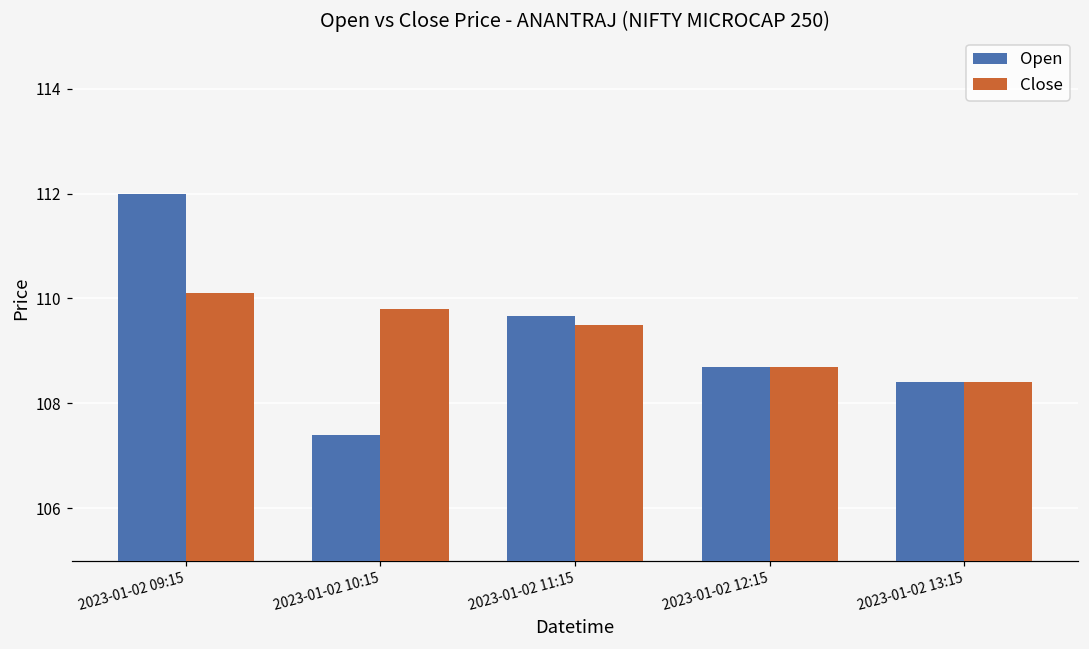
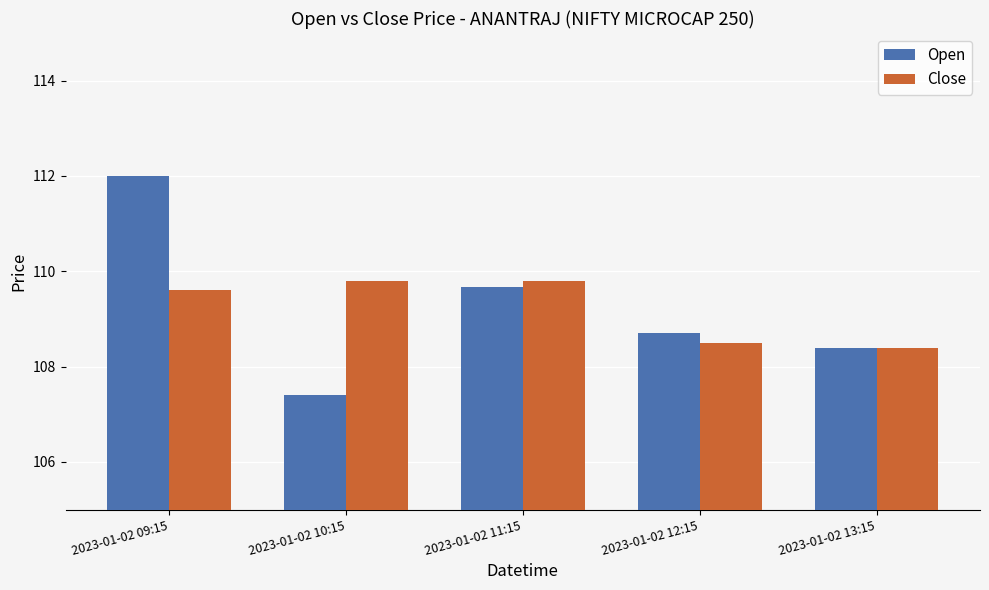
  {
    "Open": {
      "2023-01-02 09:15": 112.0,
      "2023-01-02 10:15": 107.4,
      "2023-01-02 11:15": 109.7,
      "2023-01-02 12:15": 108.7,
      "2023-01-02 13:15": 108.4
    },
    "Close": {
-     "2023-01-02 09:15": 110.1,
+     "2023-01-02 09:15": 109.6,
      "2023-01-02 10:15": 109.8,
-     "2023-01-02 11:15": 109.5,
-     "2023-01-02 12:15": 108.7,
+     "2023-01-02 11:15": 109.8,
+     "2023-01-02 12:15": 108.5,
      "2023-01-02 13:15": 108.4
    }
  }
